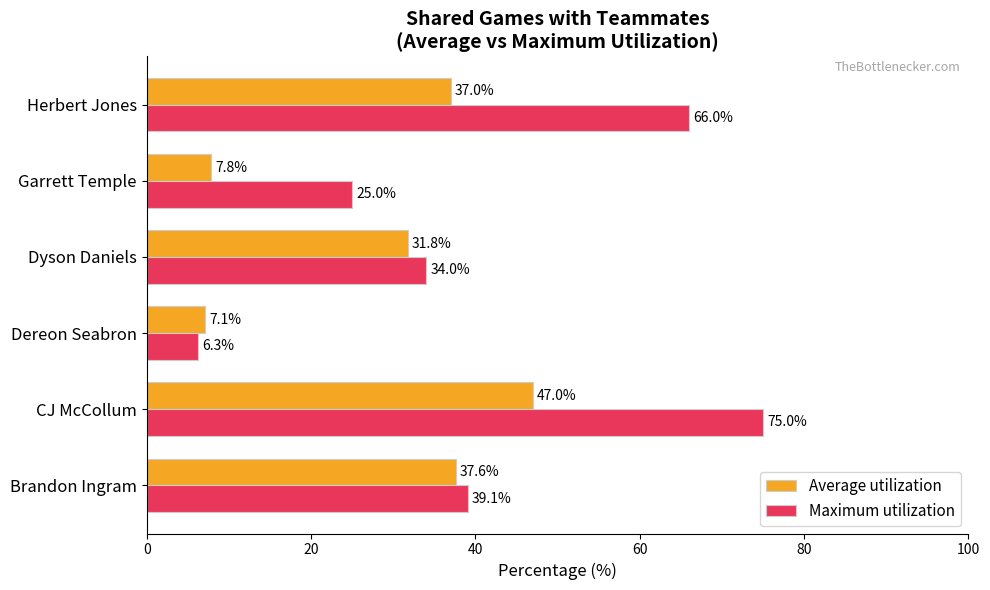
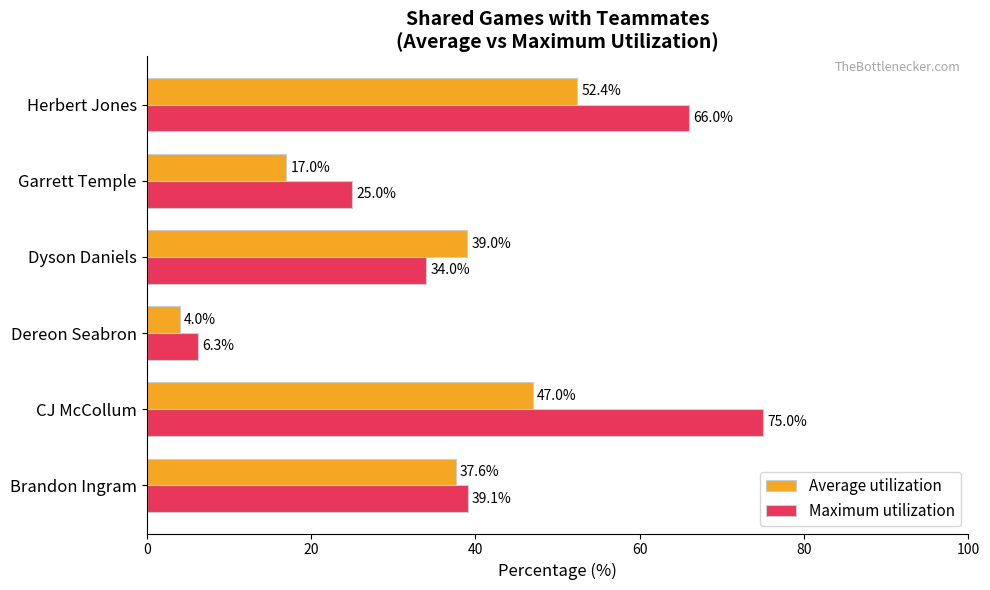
  {
    "Average utilization": {
-     "Herbert Jones": "37.0%",
-     "Garrett Temple": "7.8%",
-     "Dyson Daniels": "31.8%",
-     "Dereon Seabron": "7.1%",
+     "Herbert Jones": "52.4%",
+     "Garrett Temple": "17.0%",
+     "Dyson Daniels": "39.0%",
+     "Dereon Seabron": "4.0%",
      "CJ McCollum": "47.0%",
      "Brandon Ingram": "37.6%"
    },
    "Maximum utilization": {
      "Herbert Jones": "66.0%",
      "Garrett Temple": "25.0%",
      "Dyson Daniels": "34.0%",
      "Dereon Seabron": "6.3%",
      "CJ McCollum": "75.0%",
      "Brandon Ingram": "39.1%"
    }
  }
